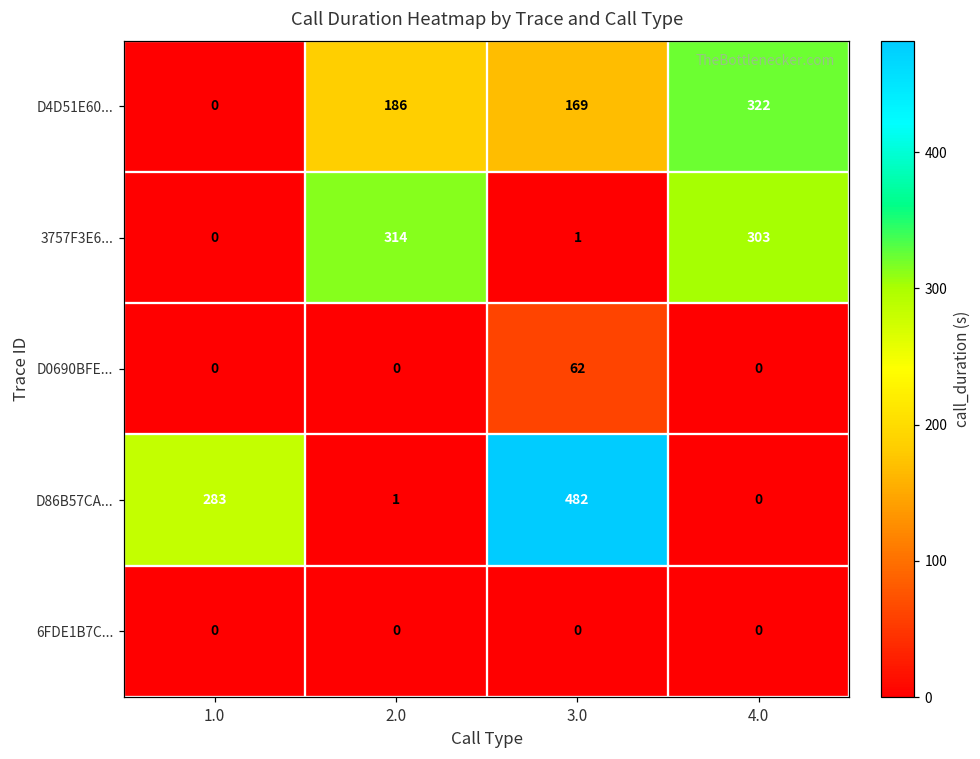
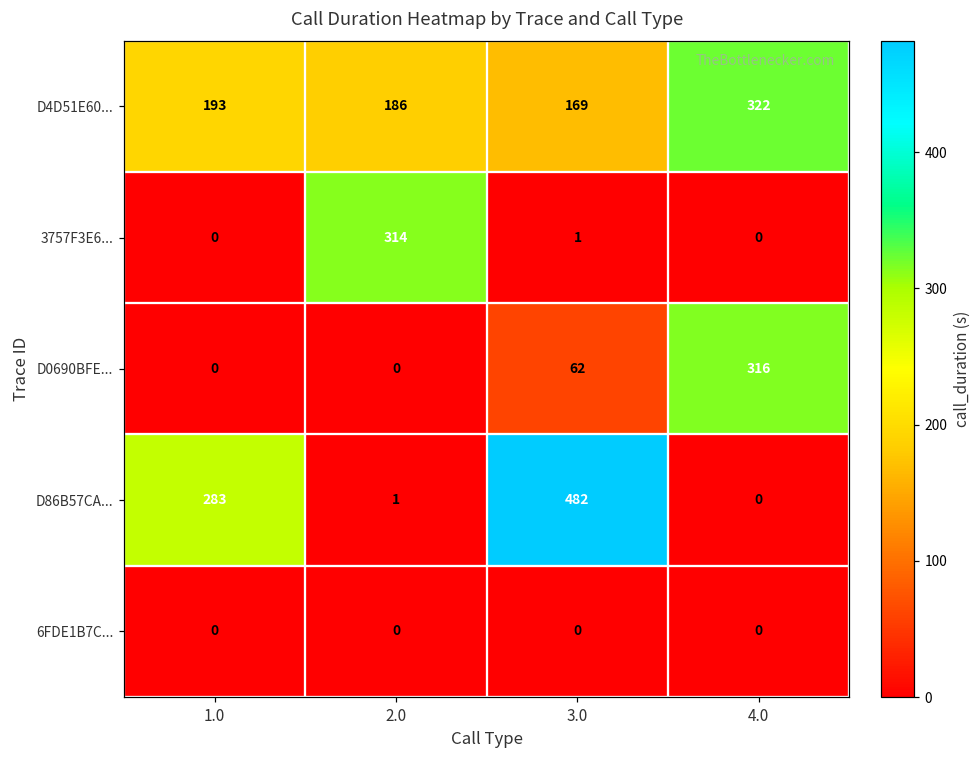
  {
    "D4D51E60...": {
-     "1.0": 0,
+     "1.0": 193,
      "2.0": 186,
      "3.0": 169
    },
    "3757F3E6...": {
      "1.0": 0,
      "2.0": 314,
      "3.0": 1,
-     "4.0": 303
+     "4.0": 0
    },
    "D0690BFE...": {
      "1.0": 0,
      "2.0": 0,
      "3.0": 62,
-     "4.0": 0
+     "4.0": 316
    },
    "D86B57CA...": {
      "1.0": 283,
      "2.0": 1,
      "3.0": 482,
      "4.0": 0
    },
    "6FDE1B7C...": {
      "1.0": 0,
      "2.0": 0,
      "3.0": 0,
      "4.0": 0
    }
  }
